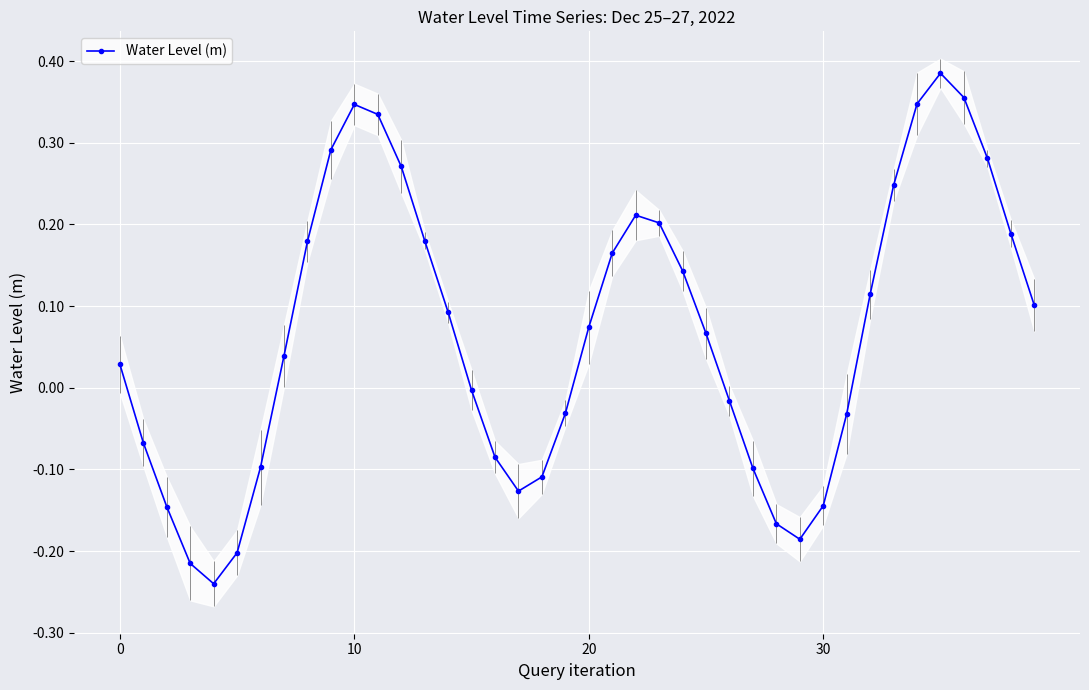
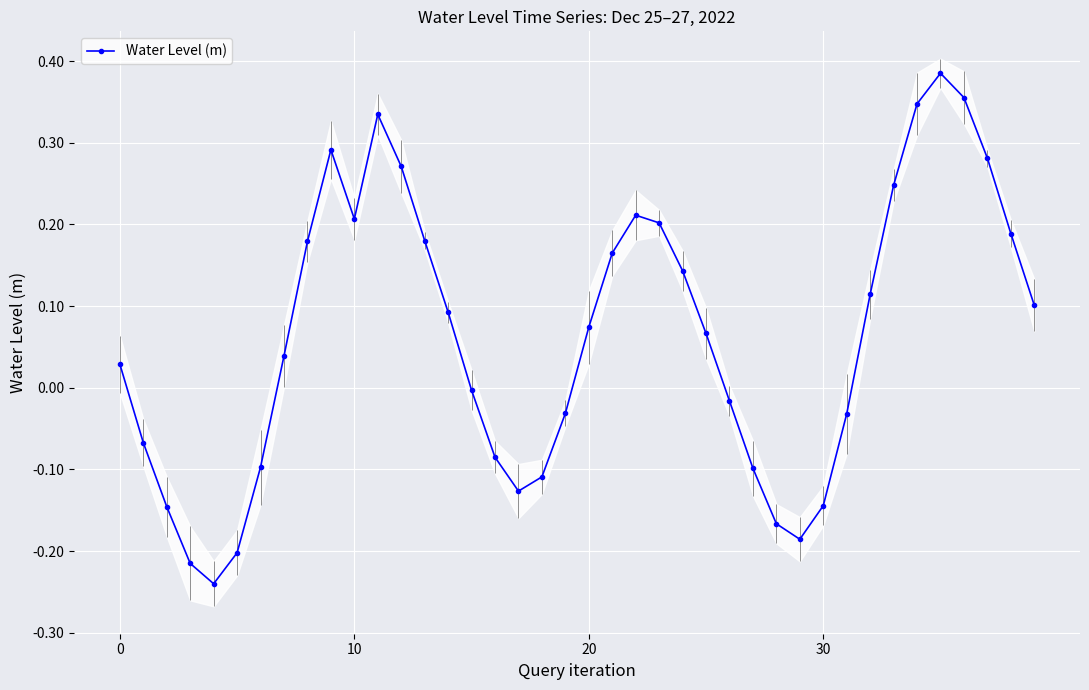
  {
    "Water Level (m)": {
      "0": 0.03,
-     "10": 0.35,
+     "10": 0.21,
      "20": 0.07,
      "30": -0.14
    }
  }
